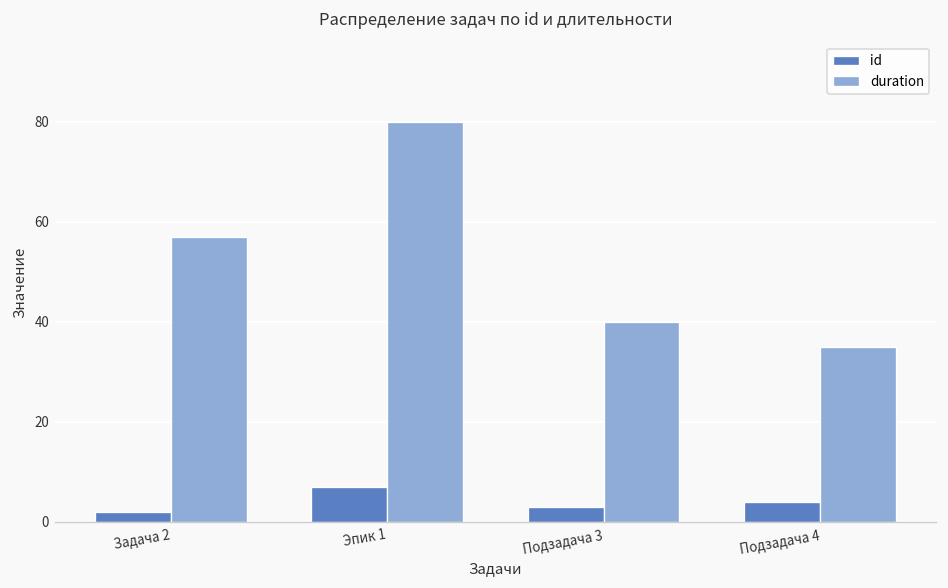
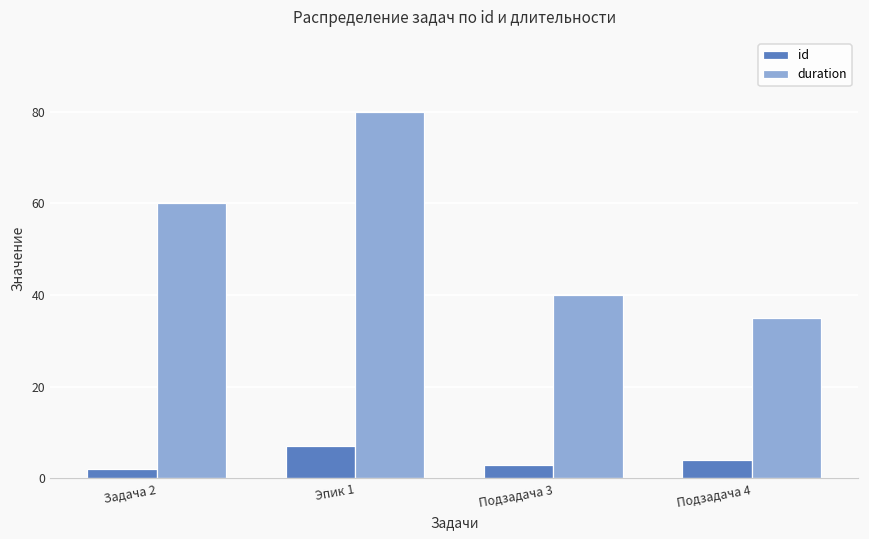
  {
    "id": {
      "Задача 2": 2,
      "Эпик 1": 7,
      "Подзадача 3": 3,
      "Подзадача 4": 4
    },
    "duration": {
-     "Задача 2": 57,
+     "Задача 2": 60,
      "Эпик 1": 80,
      "Подзадача 3": 40,
      "Подзадача 4": 35
    }
  }
